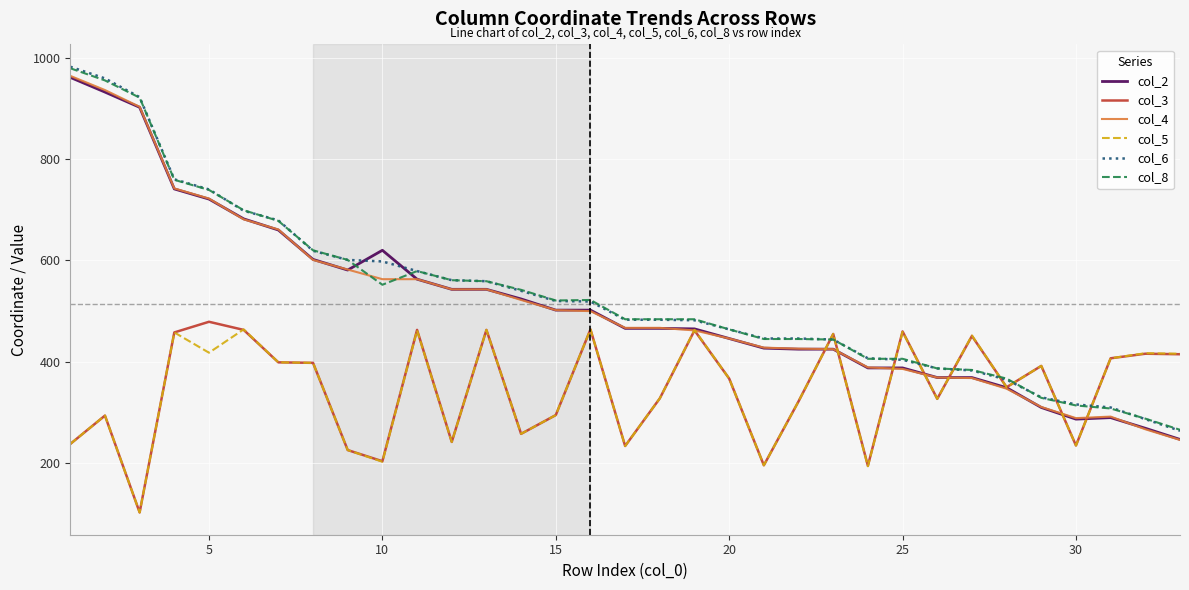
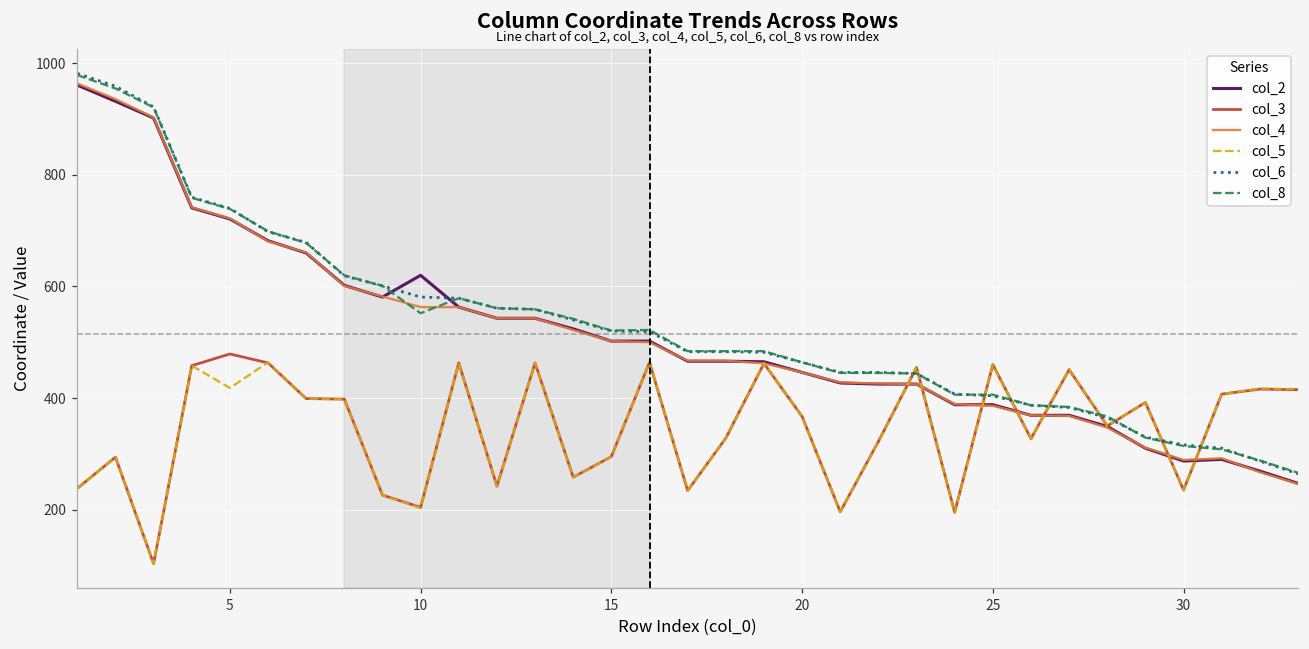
  {
    "col_2": {
      "10": 620
    },
    "col_3": {
      "5": 480
    },
    "col_4": {
      "10": 560
    },
    "col_5": {
      "5": 420
    },
    "col_6": {
-     "10": 600
+     "10": 580
    },
    "col_8": {
      "10": 550
    }
  }
